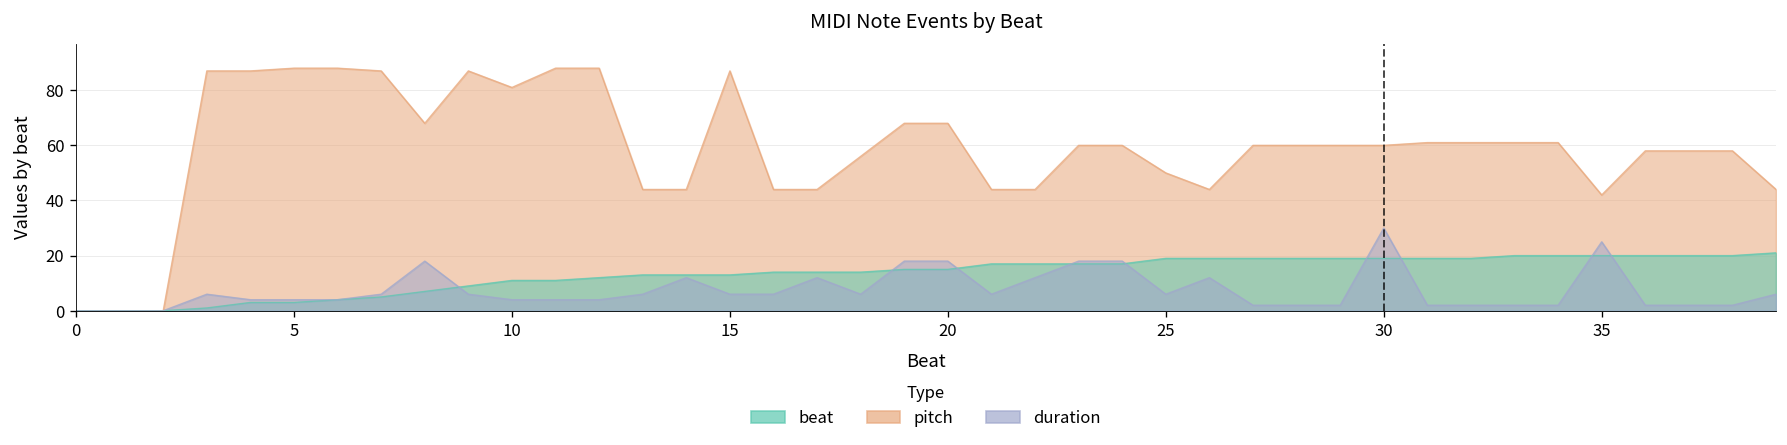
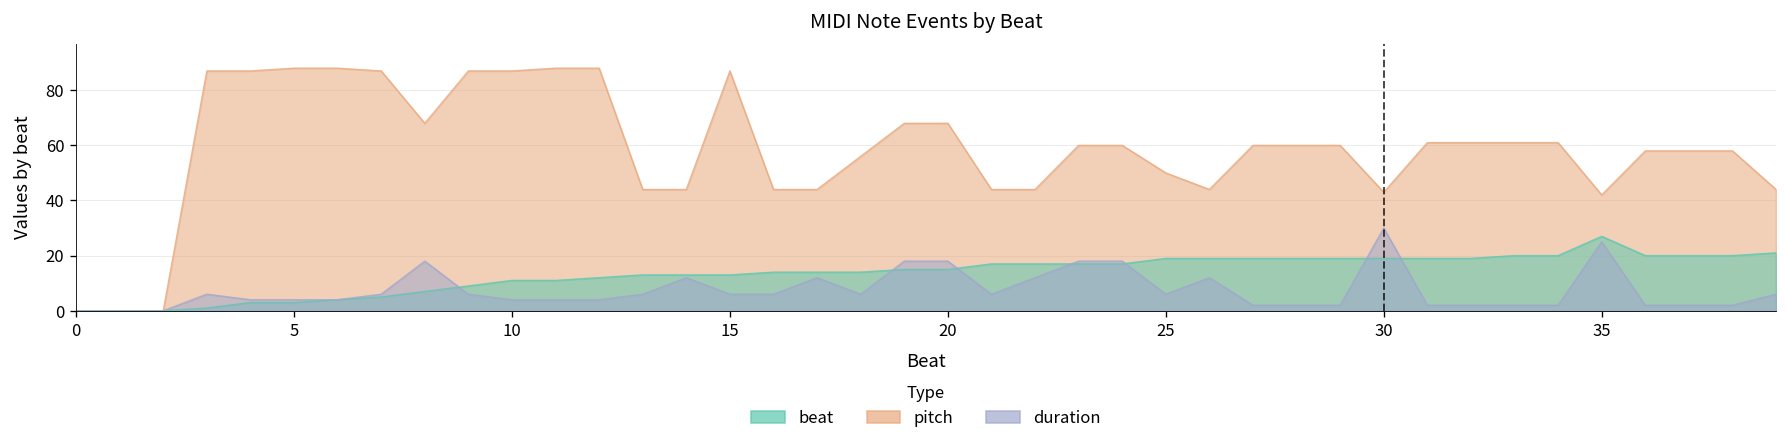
  {
    "pitch": {
-     "10": 81,
+     "10": 87,
      "25": 50,
-     "30": 60,
+     "30": 43,
      "35": 42
    },
    "beat": {
      "10": 11,
      "25": 19,
      "30": 19,
-     "35": 20
+     "35": 27
    },
    "duration": {
      "10": 4,
      "25": 6,
      "30": 30,
      "35": 25
    }
  }
